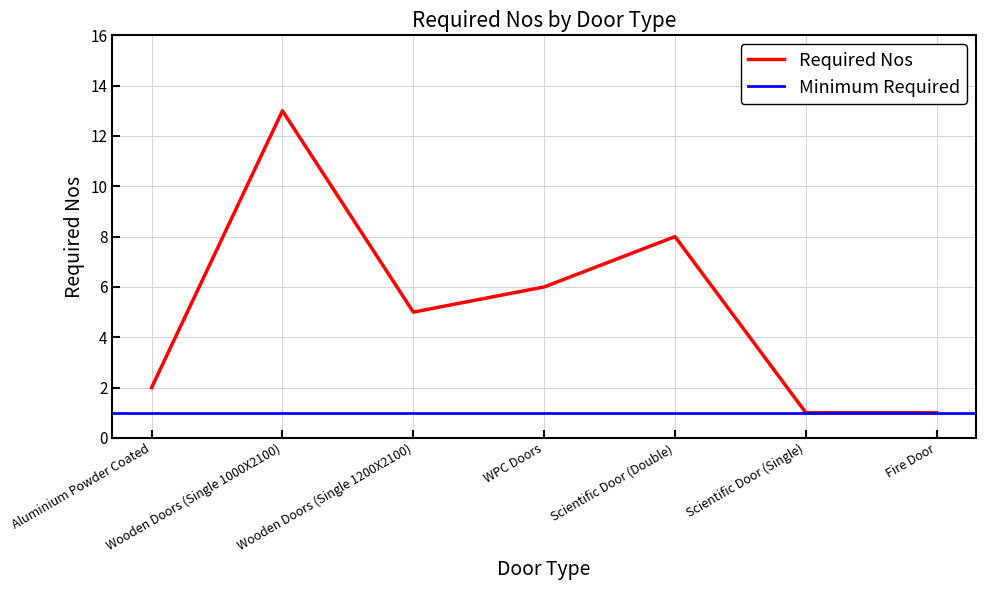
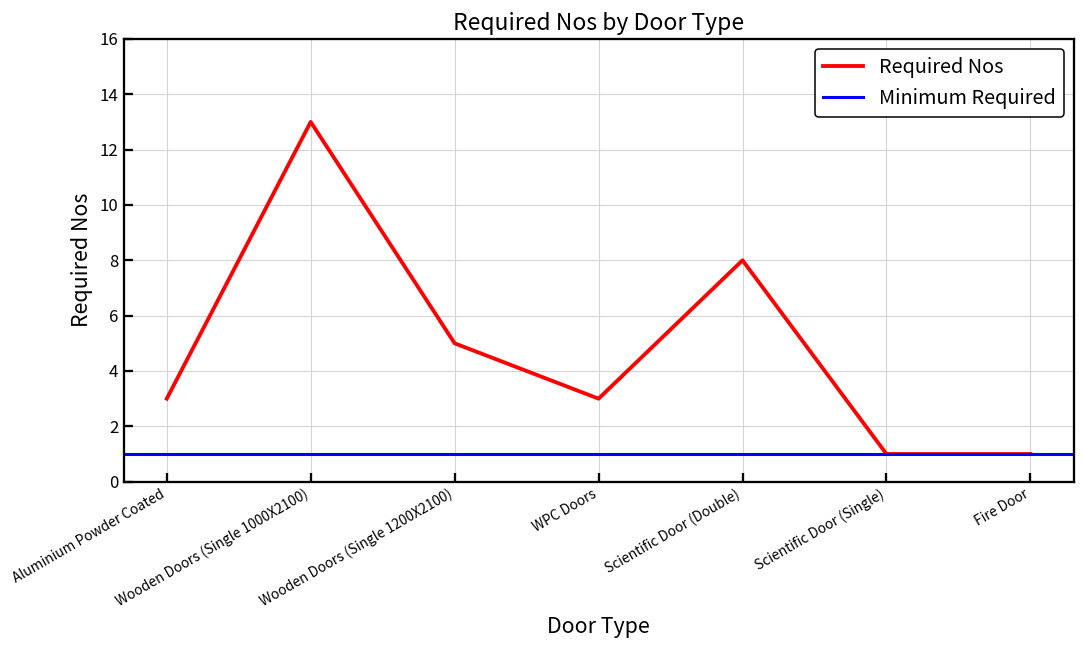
  {
-   "Aluminium Powder Coated": 2,
+   "Aluminium Powder Coated": 3,
    "Wooden Doors (Single 1000X2100)": 13,
    "Wooden Doors (Single 1200X2100)": 5,
-   "WPC Doors": 6,
+   "WPC Doors": 3,
    "Scientific Door (Double)": 8,
    "Scientific Door (Single)": 1,
    "Fire Door": 1
  }
